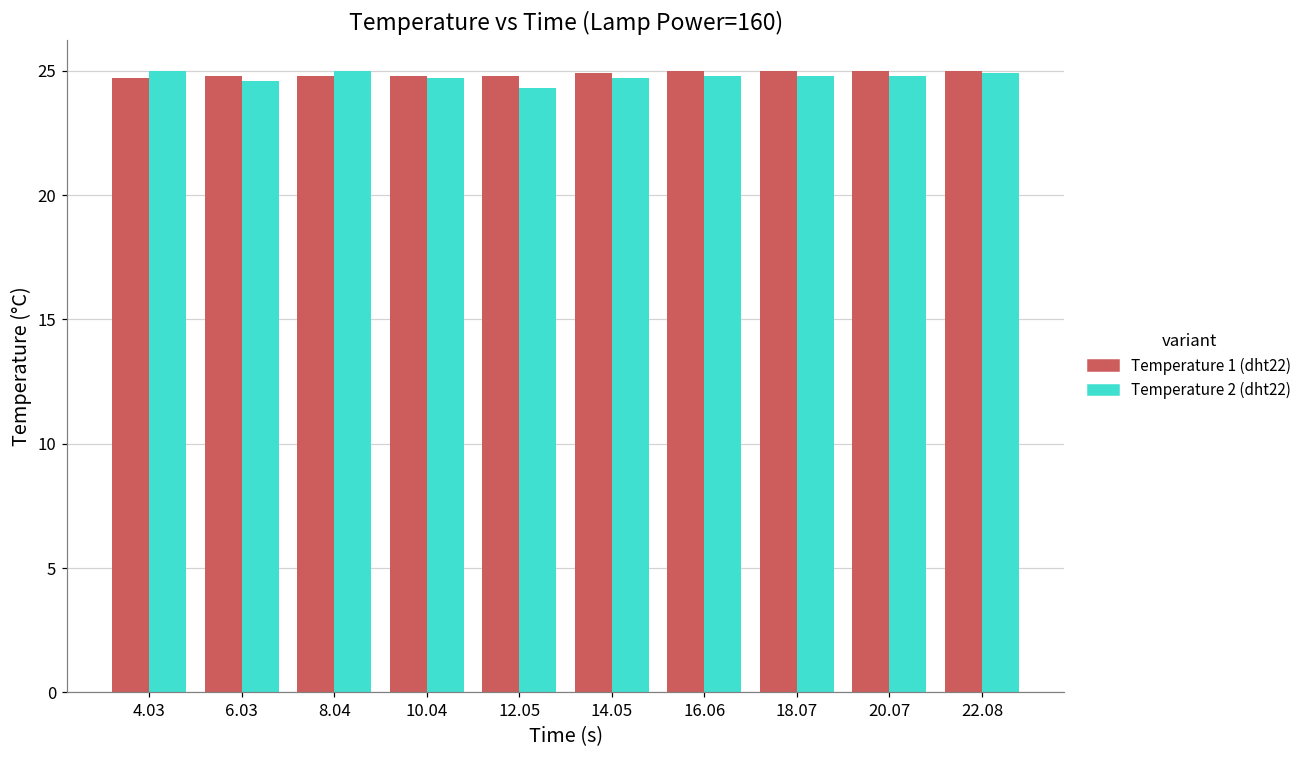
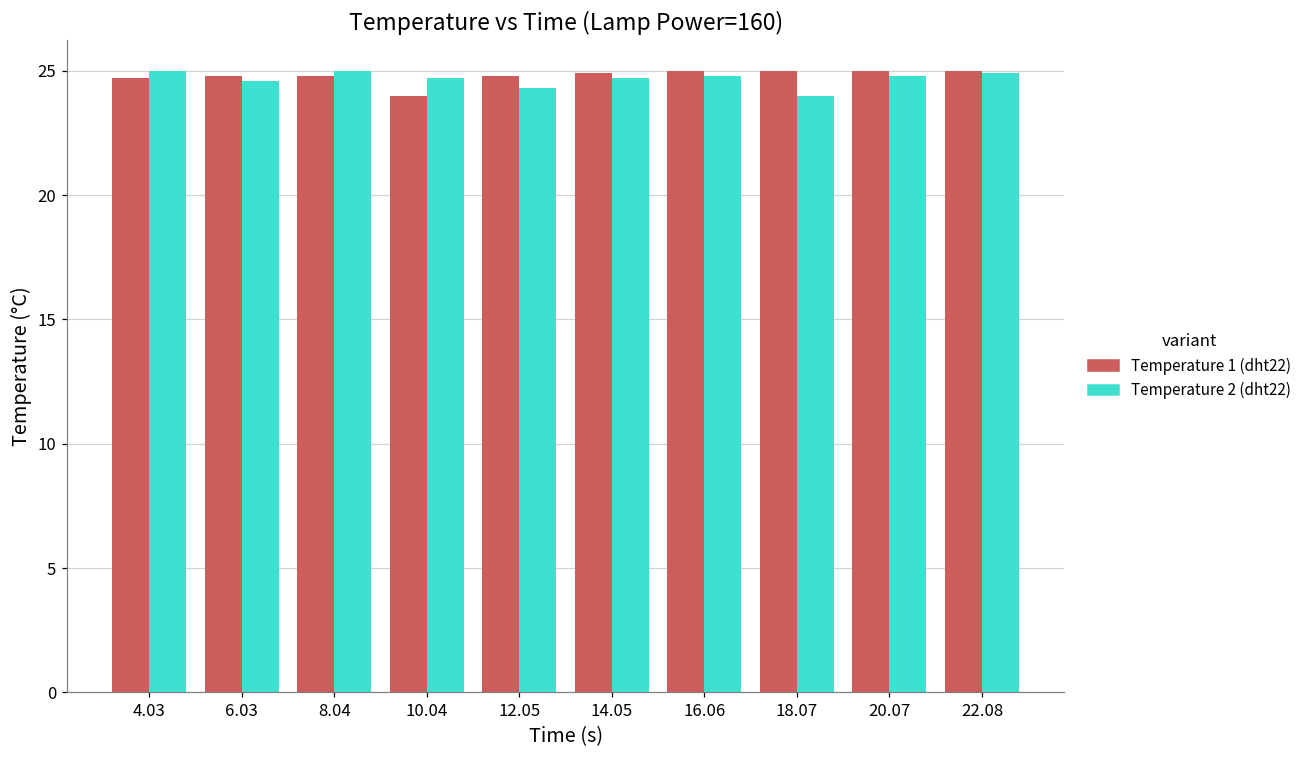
  {
    "Temperature 1 (dht22)": {
      "4.03": 24.7,
      "6.03": 24.8,
      "8.04": 24.8,
-     "10.04": 24.8,
+     "10.04": 24.0,
      "12.05": 24.8,
      "14.05": 24.9,
      "16.06": 25.0,
      "18.07": 25.0,
      "20.07": 25.0,
      "22.08": 25.0
    },
    "Temperature 2 (dht22)": {
      "4.03": 25.0,
      "6.03": 24.6,
      "8.04": 25.0,
      "10.04": 24.7,
      "12.05": 24.3,
      "14.05": 24.7,
      "16.06": 24.8,
-     "18.07": 24.8,
+     "18.07": 24.0,
      "20.07": 24.8,
      "22.08": 24.9
    }
  }
